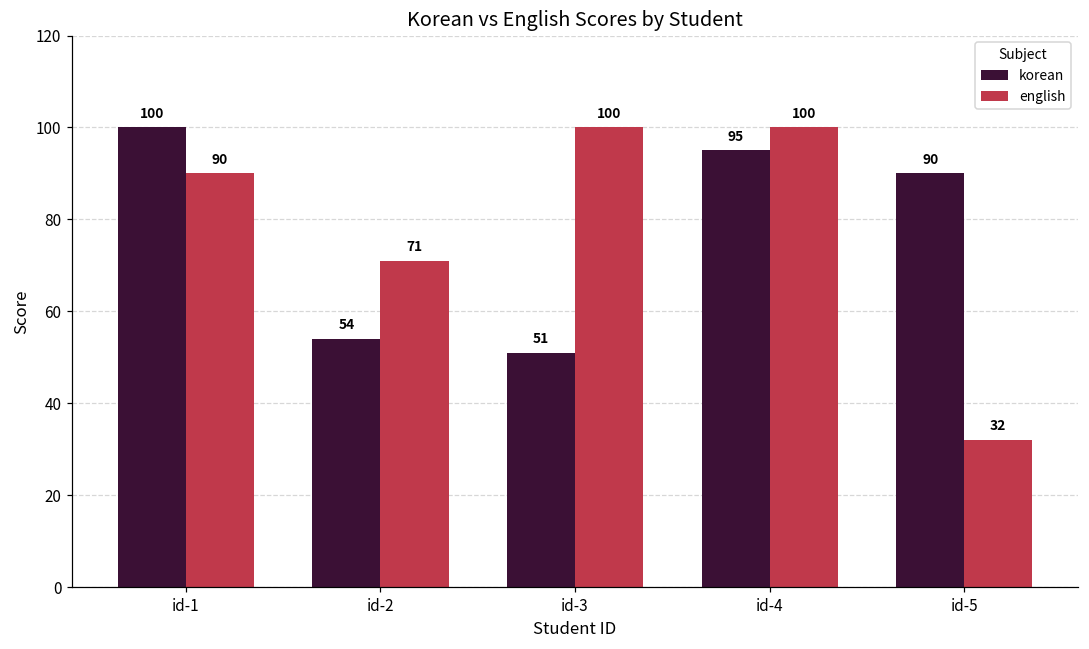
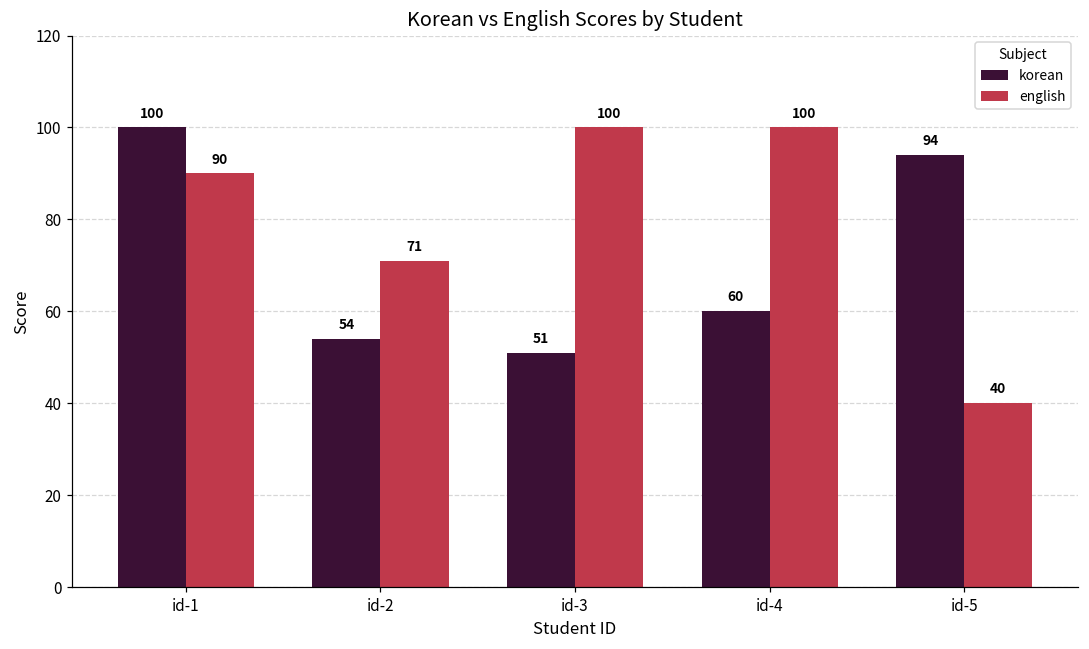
  {
    "korean": {
      "id-1": 100,
      "id-2": 54,
      "id-3": 51,
-     "id-4": 95,
-     "id-5": 90
+     "id-4": 60,
+     "id-5": 94
    },
    "english": {
      "id-1": 90,
      "id-2": 71,
      "id-3": 100,
      "id-4": 100,
-     "id-5": 32
+     "id-5": 40
    }
  }
